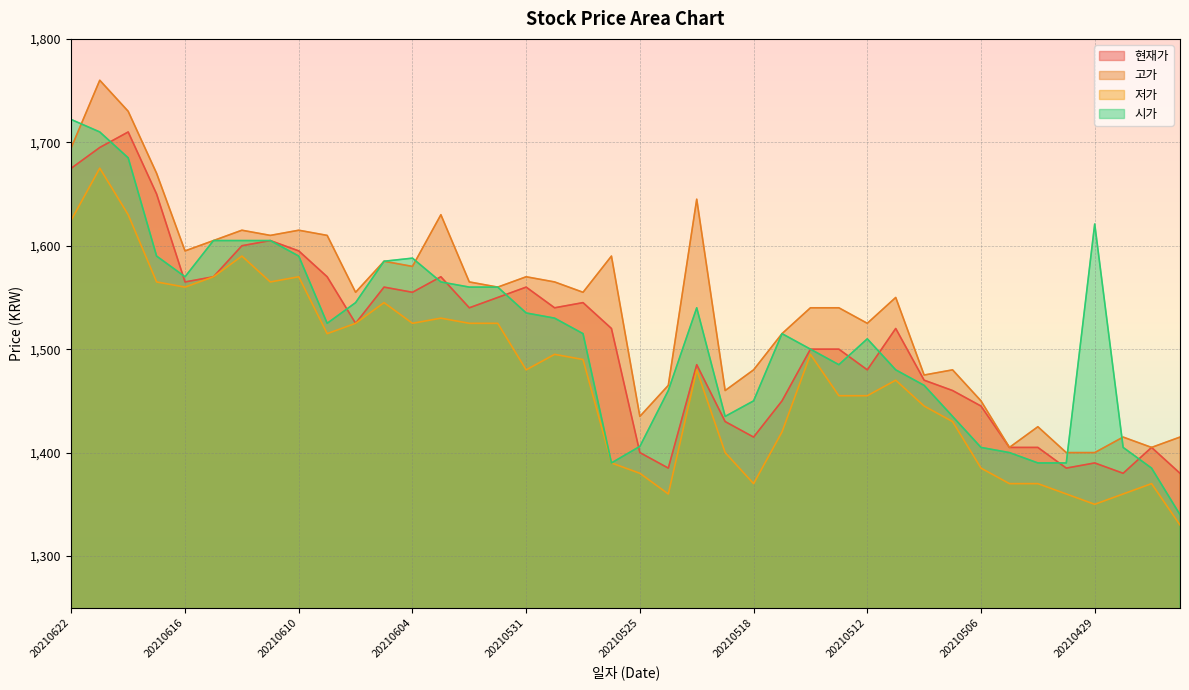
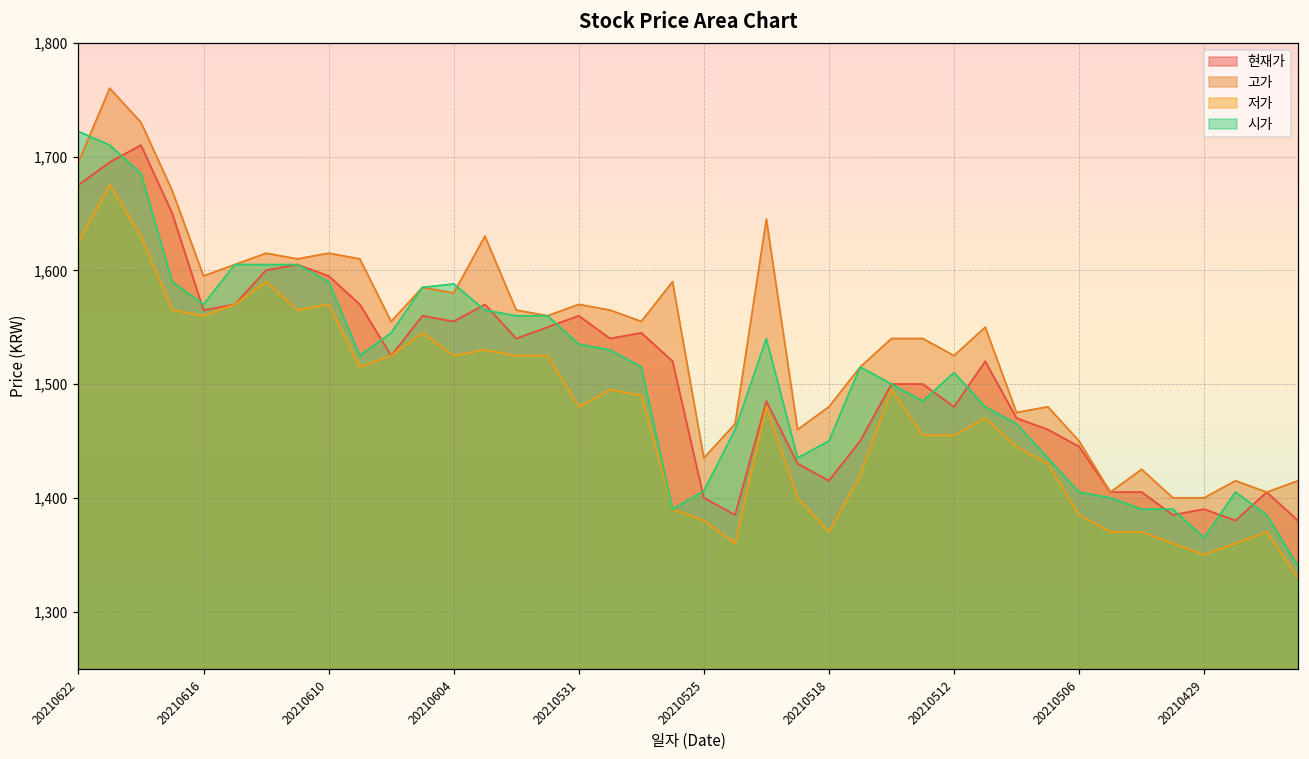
  {
    "시가": {
      "20210622": "1,722",
      "20210616": "1,570",
      "20210610": "1,590",
      "20210604": "1,588",
      "20210531": "1,535",
      "20210525": "1,406",
      "20210518": "1,450",
      "20210512": "1,510",
      "20210506": "1,405",
-     "20210429": "1,621"
+     "20210429": "1,365"
    }
  }
